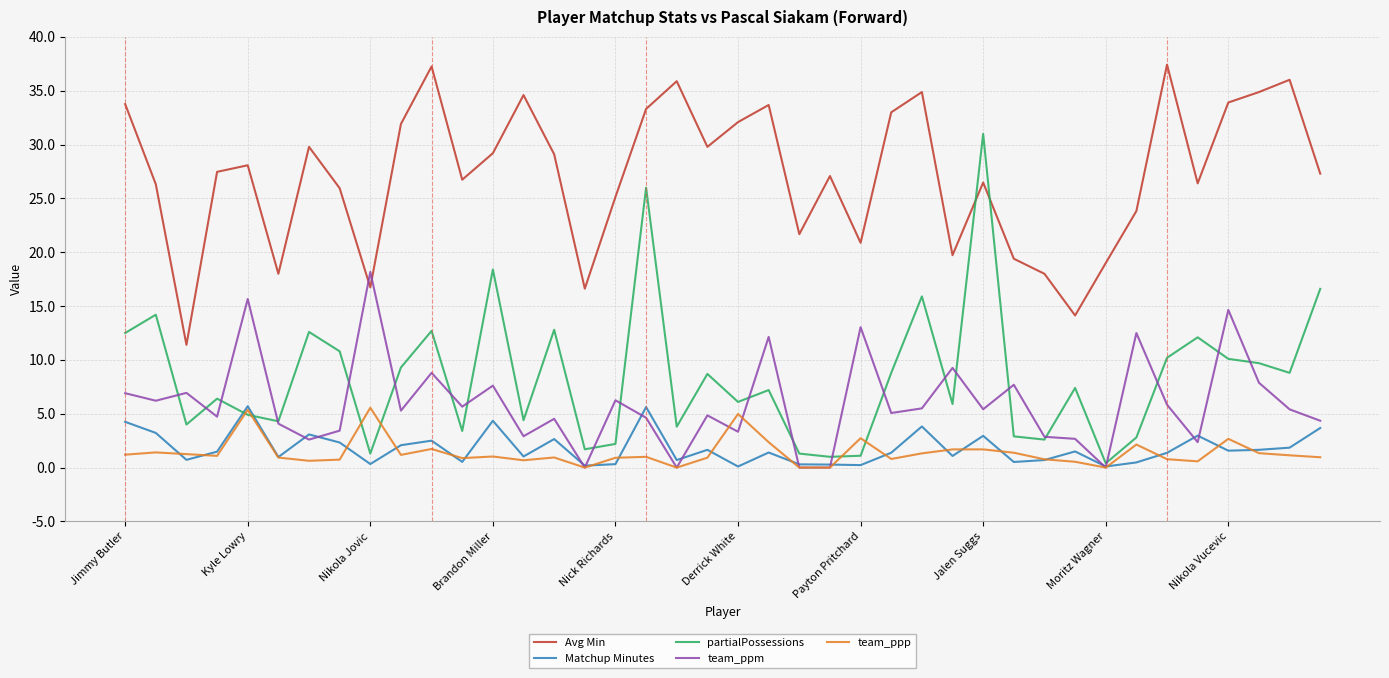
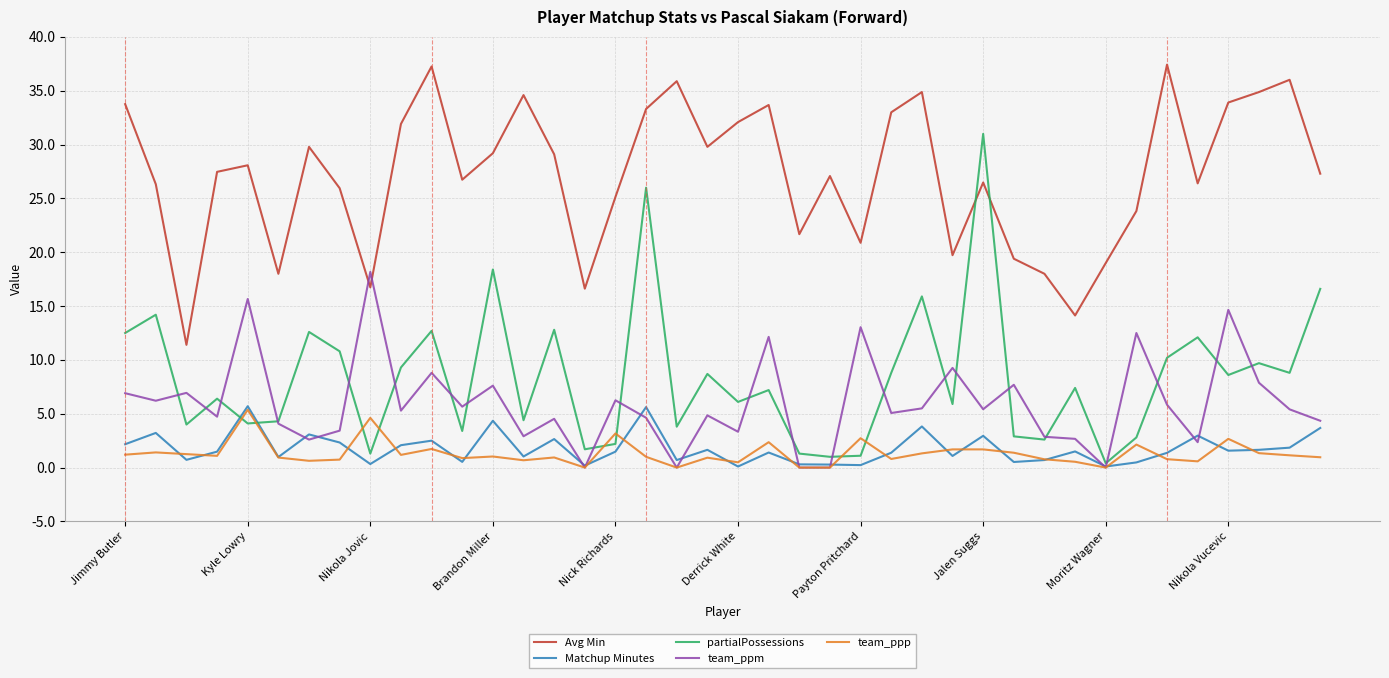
  {
    "Avg Min": {
      "Jimmy Butler": 33.8,
      "Kyle Lowry": 28.1,
      "Nikola Jovic": 16.7,
      "Brandon Miller": 29.2,
      "Nick Richards": 25.1,
      "Derrick White": 32.1,
      "Payton Pritchard": 20.9,
      "Jalen Suggs": 26.5,
      "Moritz Wagner": 19.0,
      "Nikola Vucevic": 33.9
    },
    "Matchup Minutes": {
-     "Jimmy Butler": 4.3,
+     "Jimmy Butler": 2.2,
      "Kyle Lowry": 5.7,
      "Nikola Jovic": 0.3,
      "Brandon Miller": 4.4,
-     "Nick Richards": 0.3,
+     "Nick Richards": 1.5,
      "Derrick White": 0.1,
      "Payton Pritchard": 0.2,
      "Jalen Suggs": 3.0,
      "Nikola Vucevic": 1.6
    },
    "partialPossessions": {
      "Jimmy Butler": 12.5,
-     "Kyle Lowry": 4.9,
+     "Kyle Lowry": 4.1,
      "Nikola Jovic": 1.3,
      "Brandon Miller": 18.4,
      "Nick Richards": 2.2,
      "Derrick White": 6.1,
      "Payton Pritchard": 1.1,
      "Jalen Suggs": 31.0,
      "Moritz Wagner": 0.4,
-     "Nikola Vucevic": 10.1
+     "Nikola Vucevic": 8.6
    },
    "team_ppm": {
      "Jimmy Butler": 6.9,
      "Kyle Lowry": 15.7,
      "Nikola Jovic": 18.2,
      "Brandon Miller": 7.6,
      "Nick Richards": 6.3,
      "Derrick White": 3.3,
      "Payton Pritchard": 13.0,
      "Jalen Suggs": 5.4,
      "Nikola Vucevic": 14.7
    },
    "team_ppp": {
      "Jimmy Butler": 1.2,
      "Kyle Lowry": 5.4,
-     "Nikola Jovic": 5.6,
+     "Nikola Jovic": 4.6,
      "Brandon Miller": 1.0,
-     "Nick Richards": 0.9,
-     "Derrick White": 5.0,
+     "Nick Richards": 3.2,
+     "Derrick White": 0.5,
      "Payton Pritchard": 2.7,
      "Jalen Suggs": 1.7,
      "Nikola Vucevic": 2.7
    }
  }
